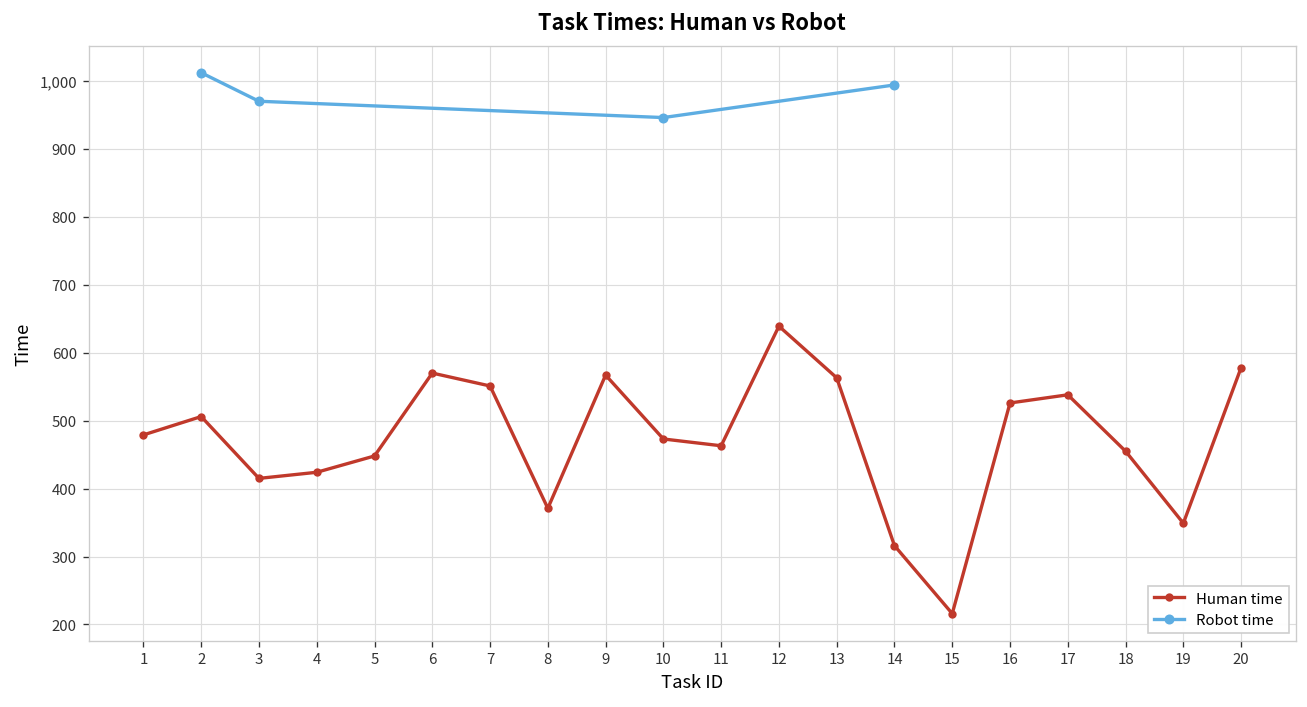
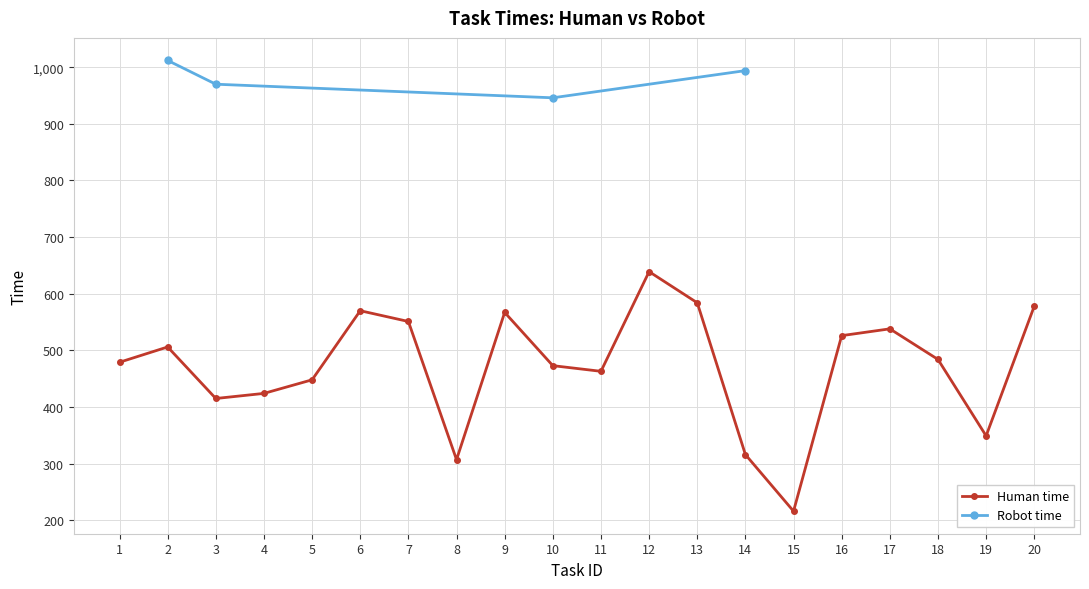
  {
    "Human time": {
      "1": "480",
      "2": "510",
      "3": "420",
      "4": "420",
      "5": "450",
      "6": "570",
      "7": "550",
-     "8": "370",
+     "8": "310",
      "9": "570",
      "10": "470",
      "11": "460",
      "12": "640",
-     "13": "560",
+     "13": "580",
      "14": "320",
      "15": "220",
      "16": "530",
      "17": "540",
-     "18": "460",
+     "18": "480",
      "19": "350",
      "20": "580"
    },
    "Robot time": {
      "2": "1,010",
      "3": "970",
      "10": "950",
      "14": "990"
    }
  }
